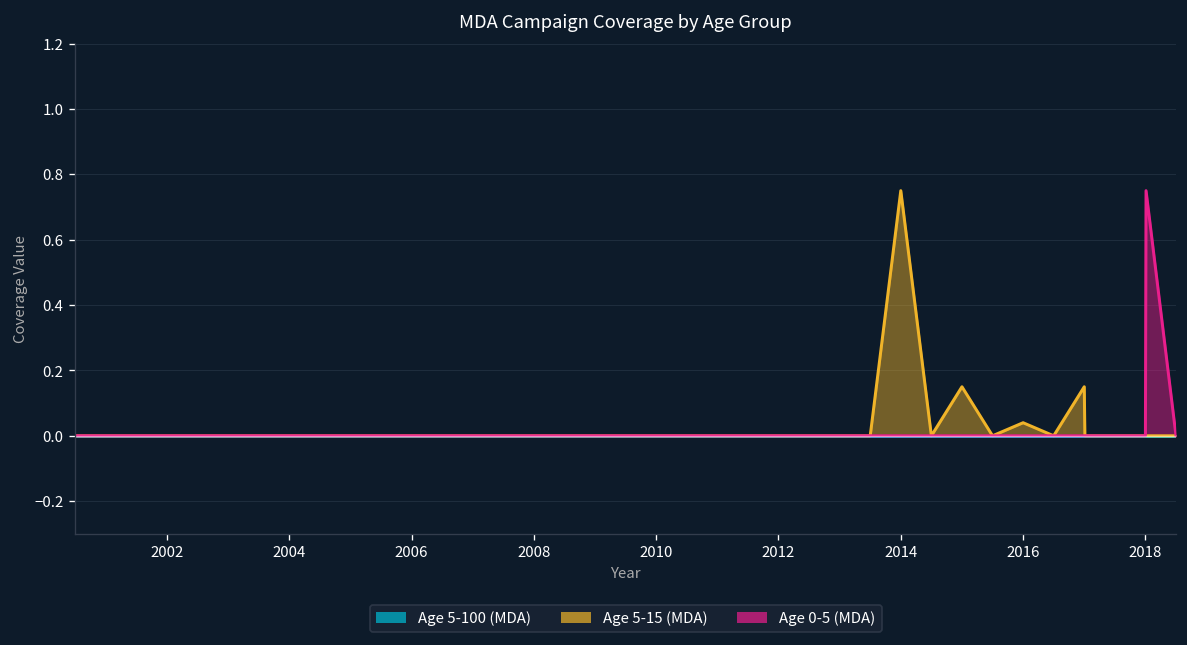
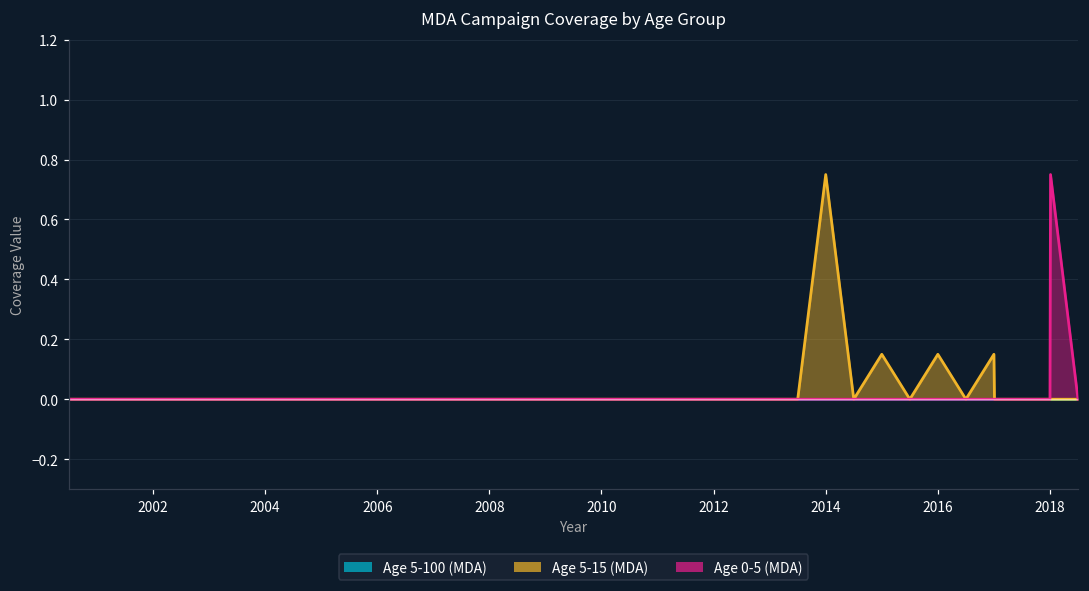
  {
    "Age 5-15 (MDA)": {
      "2014": 0.75,
-     "2016": 0.04
+     "2016": 0.15
    }
  }
